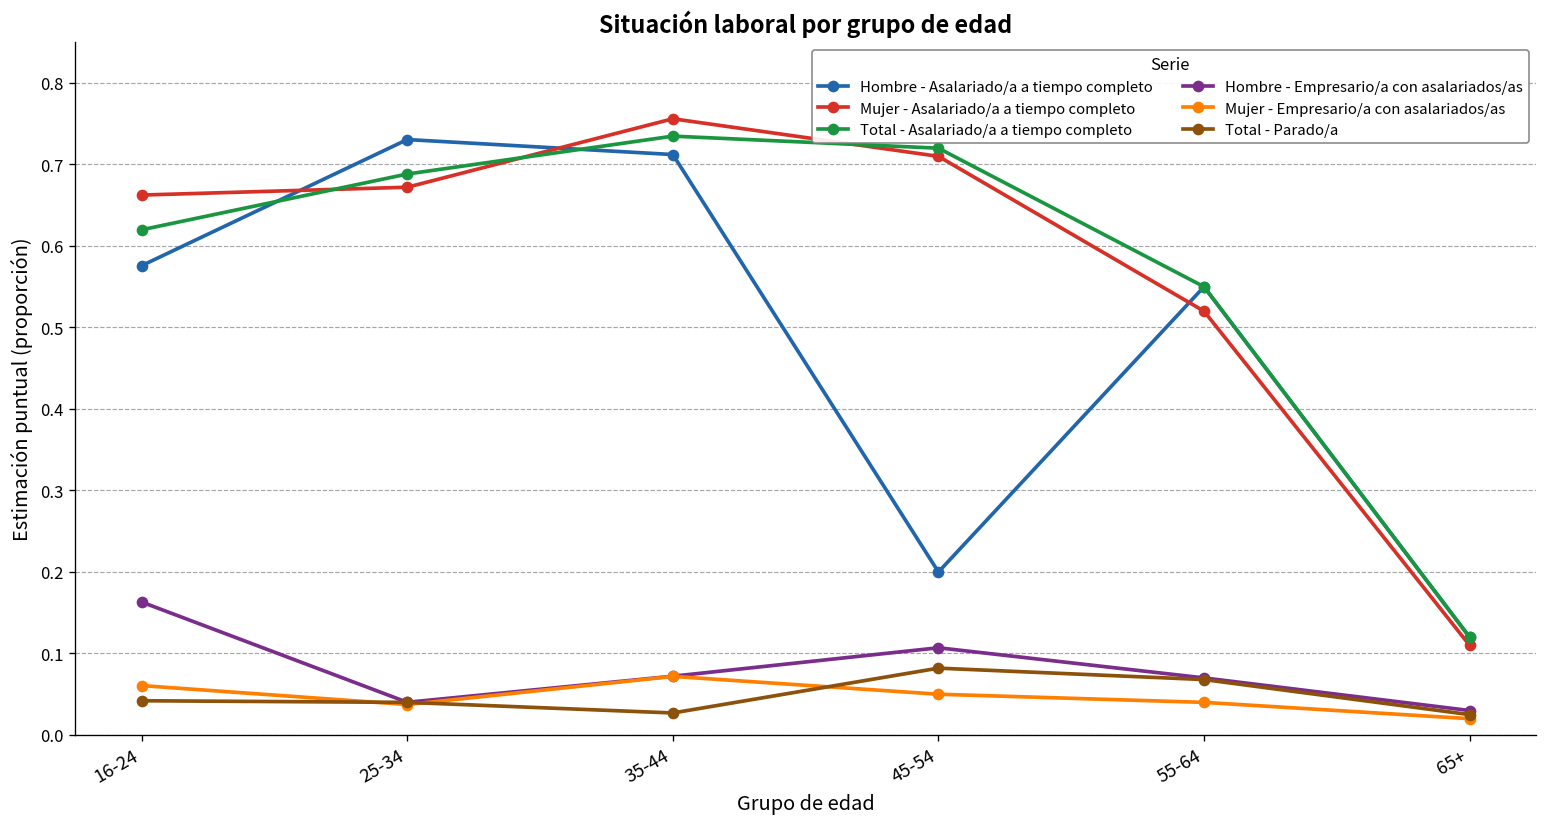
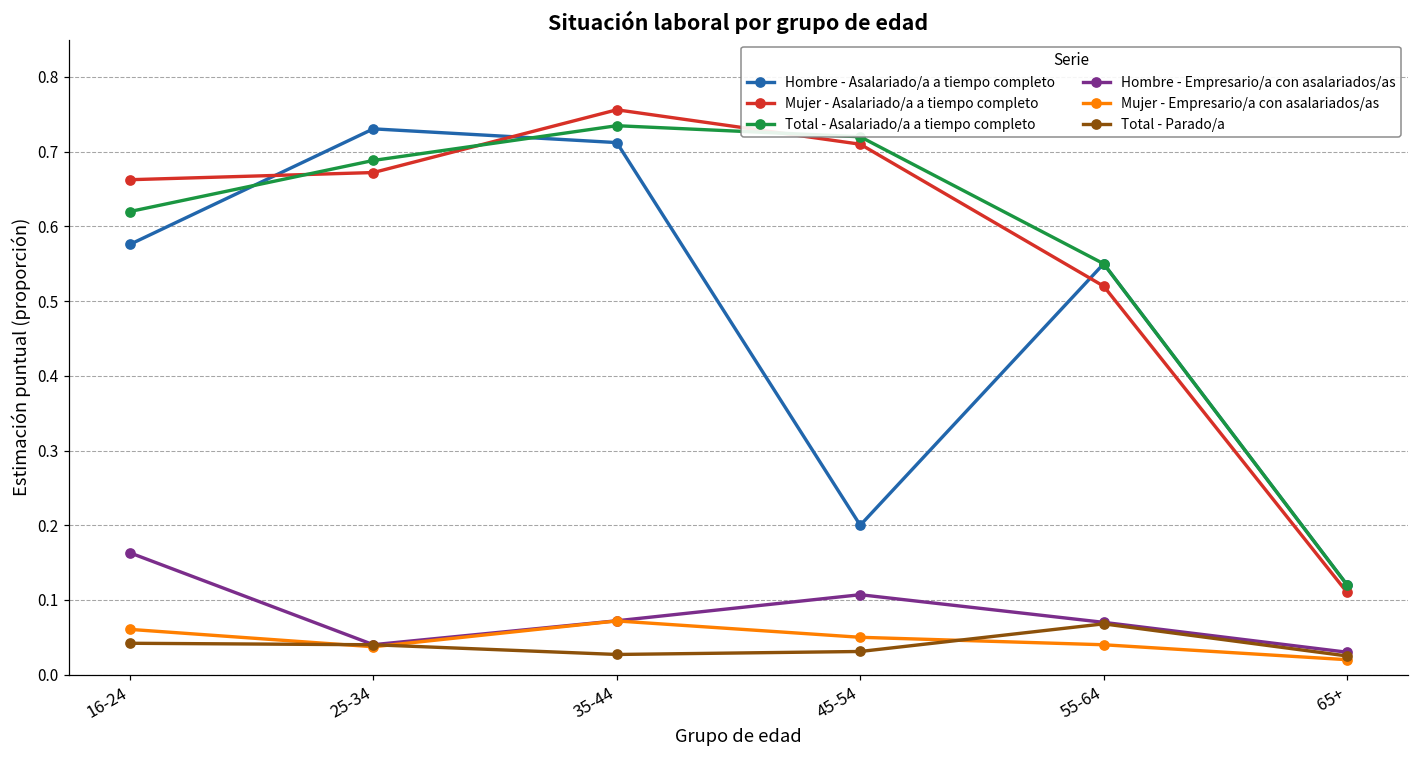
  {
    "Hombre - Asalariado/a a tiempo completo": {
      "16-24": 0.58,
      "25-34": 0.73,
      "35-44": 0.71,
      "45-54": 0.20
    },
    "Mujer - Asalariado/a a tiempo completo": {
      "16-24": 0.66,
      "25-34": 0.67,
      "35-44": 0.76,
      "45-54": 0.71,
      "55-64": 0.52,
      "65+": 0.11
    },
    "Total - Asalariado/a a tiempo completo": {
      "16-24": 0.62,
      "25-34": 0.69,
      "35-44": 0.73,
      "45-54": 0.72
    },
    "Hombre - Empresario/a con asalariados/as": {
      "16-24": 0.16,
      "45-54": 0.11,
      "65+": 0.03
    },
    "Mujer - Empresario/a con asalariados/as": {
      "16-24": 0.06,
      "45-54": 0.05,
      "55-64": 0.04,
      "65+": 0.02
    },
    "Total - Parado/a": {
      "16-24": 0.04,
      "35-44": 0.03,
-     "45-54": 0.08,
+     "45-54": 0.03,
      "65+": 0.03
    }
  }
